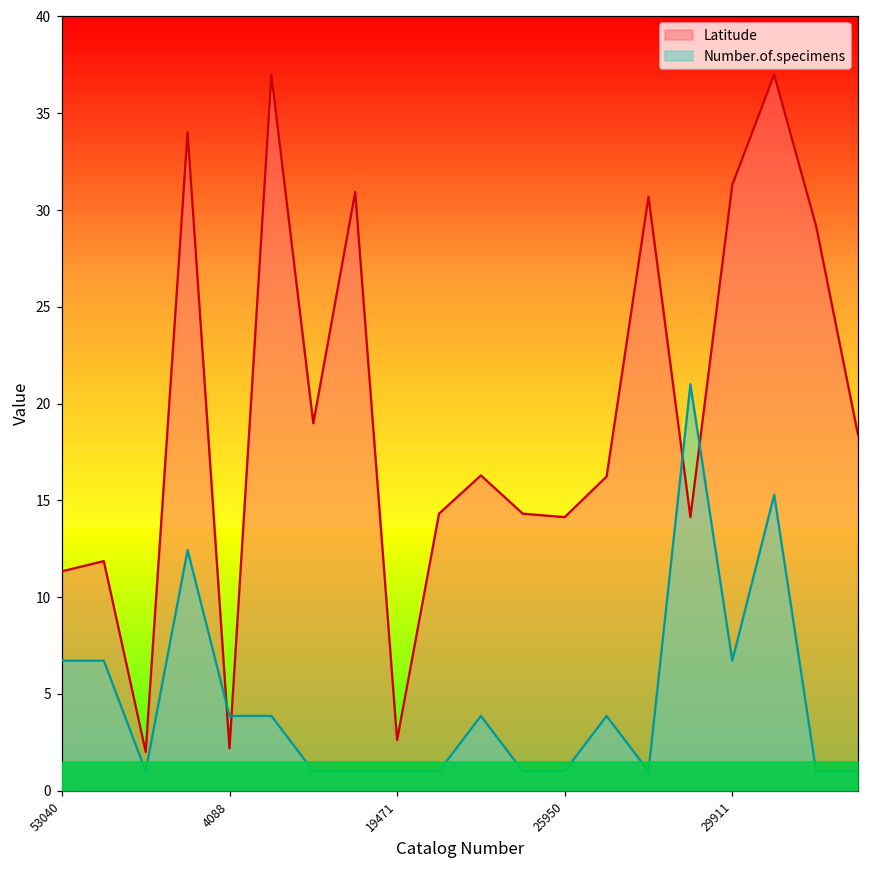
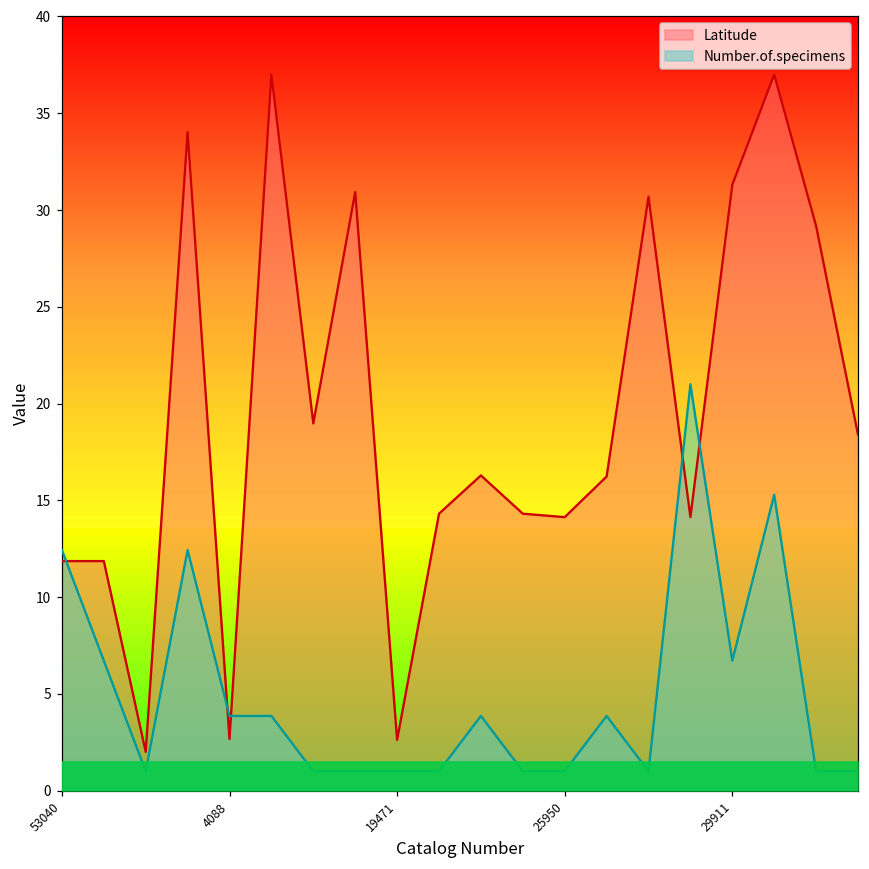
  {
    "Latitude": {
-     "53040": 11.3,
-     "4088": 2.2,
+     "53040": 11.9,
+     "4088": 2.7,
      "19471": 2.6,
      "25950": 14.1,
      "29911": 31.3
    },
    "Number.of.specimens": {
-     "53040": 6.7,
+     "53040": 12.4,
      "4088": 3.9,
      "19471": 1.0,
      "25950": 1.0,
      "29911": 6.7
    }
  }
